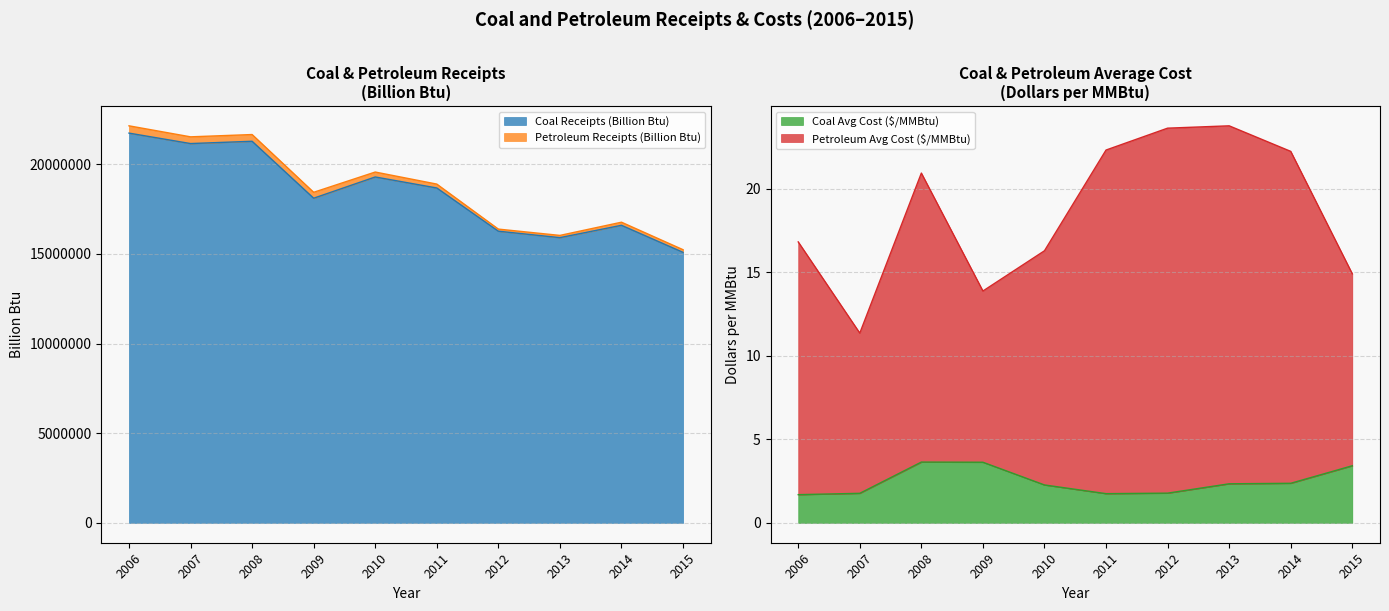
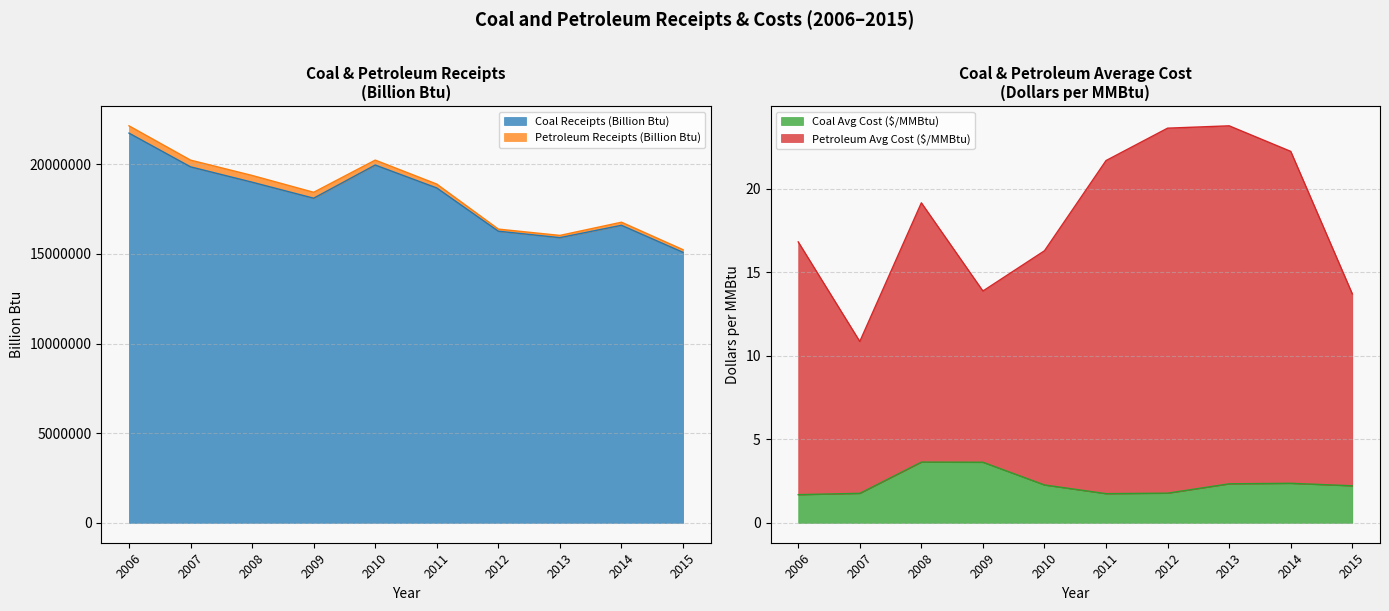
  {
    "Coal & Petroleum Receipts (Billion Btu)": {
      "Coal Receipts (Billion Btu)": {
        "2006": 21700000,
-       "2007": 21200000,
-       "2008": 21300000,
+       "2007": 19900000,
+       "2008": 19000000,
        "2009": 18100000,
-       "2010": 19300000,
+       "2010": 20000000,
        "2011": 18700000,
        "2014": 16600000,
        "2015": 15100000
      },
      "Petroleum Receipts (Billion Btu)": {
        "2006": 400000,
        "2007": 400000,
        "2008": 400000,
        "2009": 300000,
        "2010": 300000,
        "2011": 200000,
        "2014": 200000,
        "2015": 100000
      }
    },
    "Coal & Petroleum Average Cost (Dollars per MMBtu)": {
      "Coal Avg Cost ($/MMBtu)": {
        "2006": 1.7,
        "2007": 1.8,
        "2008": 3.6,
        "2009": 3.6,
        "2010": 2.3,
        "2011": 1.8,
        "2012": 1.8,
        "2013": 2.3,
        "2014": 2.4,
-       "2015": 3.4
+       "2015": 2.2
      },
      "Petroleum Avg Cost ($/MMBtu)": {
        "2006": 15.1,
-       "2007": 9.6,
-       "2008": 17.3,
+       "2007": 9.1,
+       "2008": 15.5,
        "2009": 10.3,
        "2010": 14.0,
-       "2011": 20.6,
+       "2011": 19.9,
        "2012": 21.9,
        "2013": 21.4,
        "2014": 19.9,
        "2015": 11.5
      }
    }
  }
